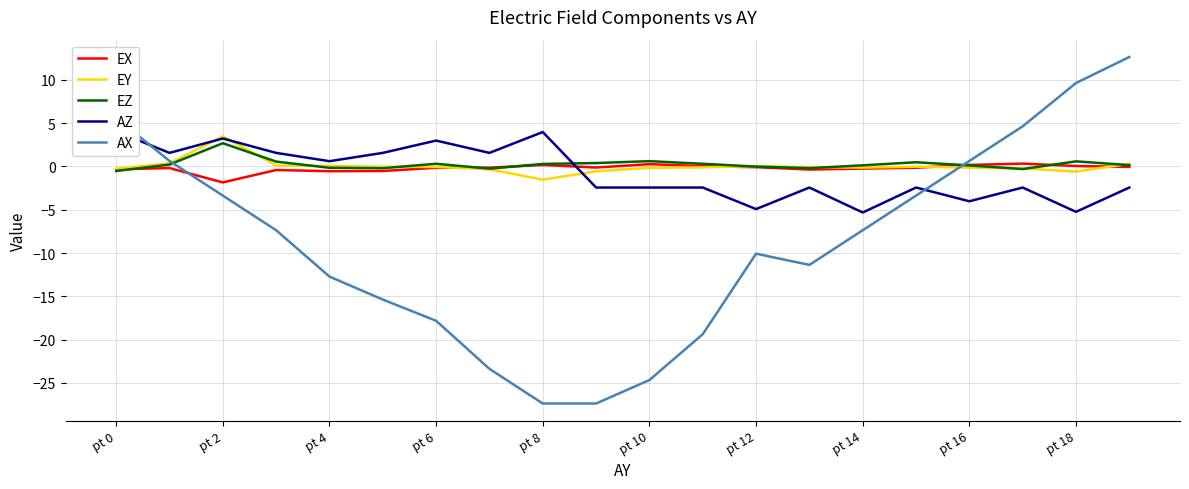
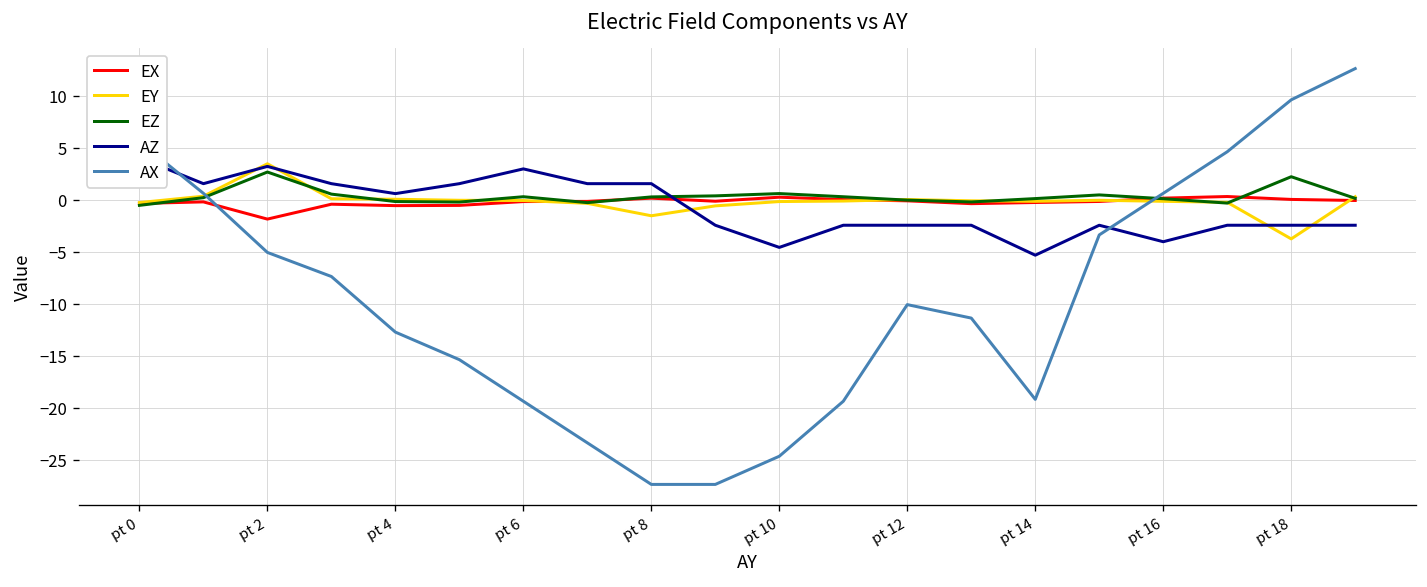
  {
    "EX": {
      "pt 2": -2,
      "pt 4": -1,
      "pt 10": 0,
      "pt 18": 0
    },
    "EY": {
      "pt 8": -2,
      "pt 10": 0,
-     "pt 18": -1
+     "pt 18": -4
    },
    "EZ": {
      "pt 2": 3,
      "pt 6": 0,
      "pt 10": 1,
-     "pt 18": 1
+     "pt 18": 2
    },
    "AZ": {
      "pt 4": 1,
      "pt 6": 3,
-     "pt 8": 4,
-     "pt 10": -2,
-     "pt 12": -5,
+     "pt 8": 2,
+     "pt 10": -5,
+     "pt 12": -2,
      "pt 14": -5,
      "pt 16": -4,
-     "pt 18": -5
+     "pt 18": -2
    },
    "AX": {
-     "pt 2": -3,
+     "pt 2": -5,
      "pt 4": -13,
-     "pt 6": -18,
+     "pt 6": -19,
      "pt 8": -27,
      "pt 10": -25,
      "pt 12": -10,
-     "pt 14": -7,
+     "pt 14": -19,
      "pt 16": 1,
      "pt 18": 10
    }
  }
